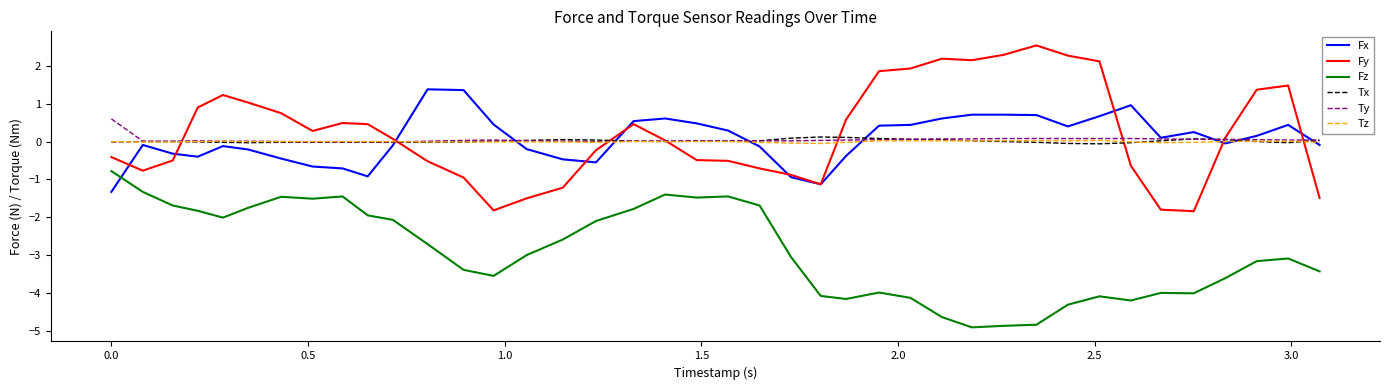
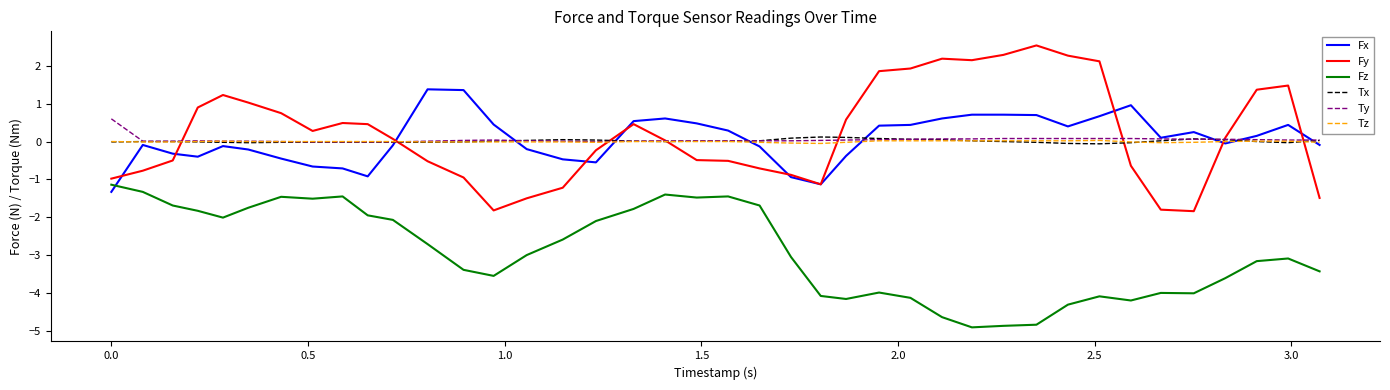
  {
    "Fx": {
      "0.0": -1.3
    },
    "Fy": {
-     "0.0": -0.4
+     "0.0": -1.0
    },
    "Fz": {
-     "0.0": -0.8
+     "0.0": -1.1
    },
    "Ty": {
      "0.0": 0.6
    }
  }
